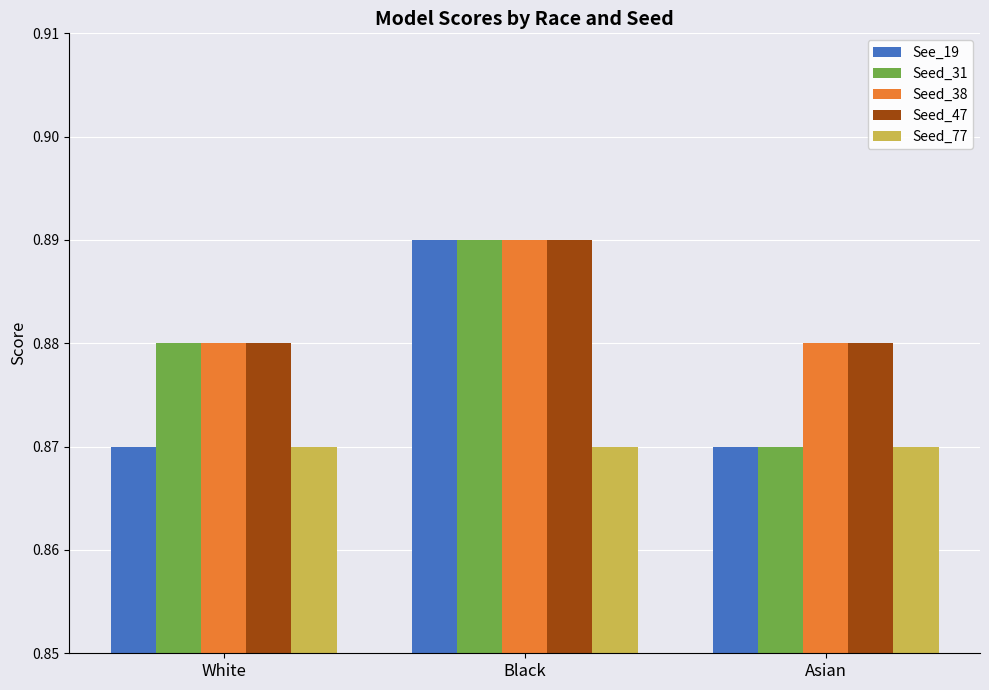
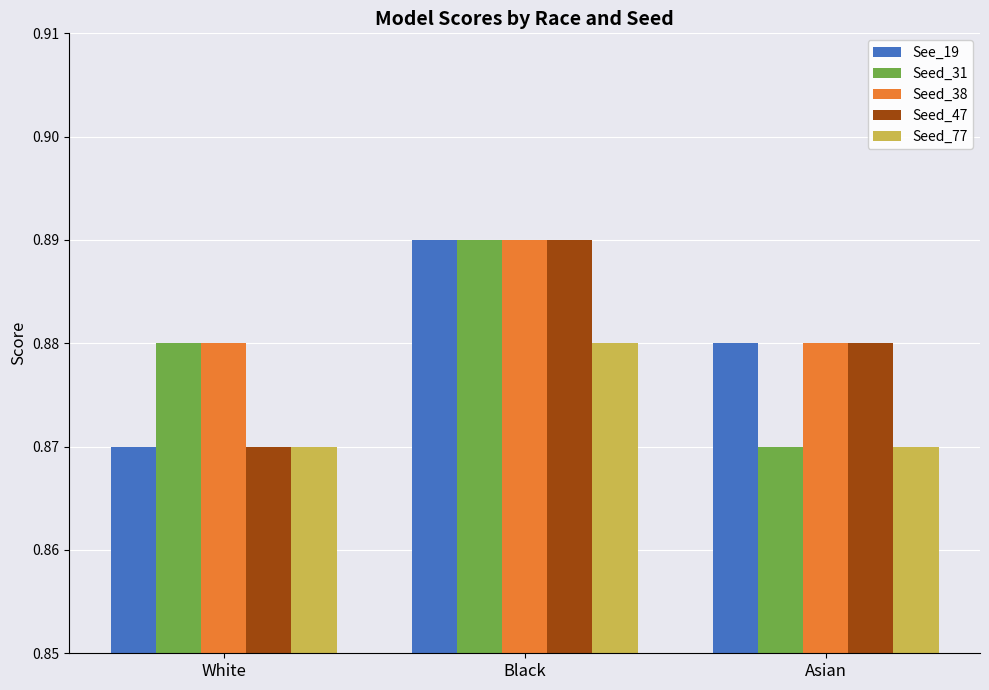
  {
    "See_19": {
      "White": 0.87,
      "Black": 0.89,
-     "Asian": 0.87
+     "Asian": 0.88
    },
    "Seed_31": {
      "White": 0.88,
      "Black": 0.89,
      "Asian": 0.87
    },
    "Seed_38": {
      "White": 0.88,
      "Black": 0.89,
      "Asian": 0.88
    },
    "Seed_47": {
-     "White": 0.88,
+     "White": 0.87,
      "Black": 0.89,
      "Asian": 0.88
    },
    "Seed_77": {
      "White": 0.87,
-     "Black": 0.87,
+     "Black": 0.88,
      "Asian": 0.87
    }
  }
